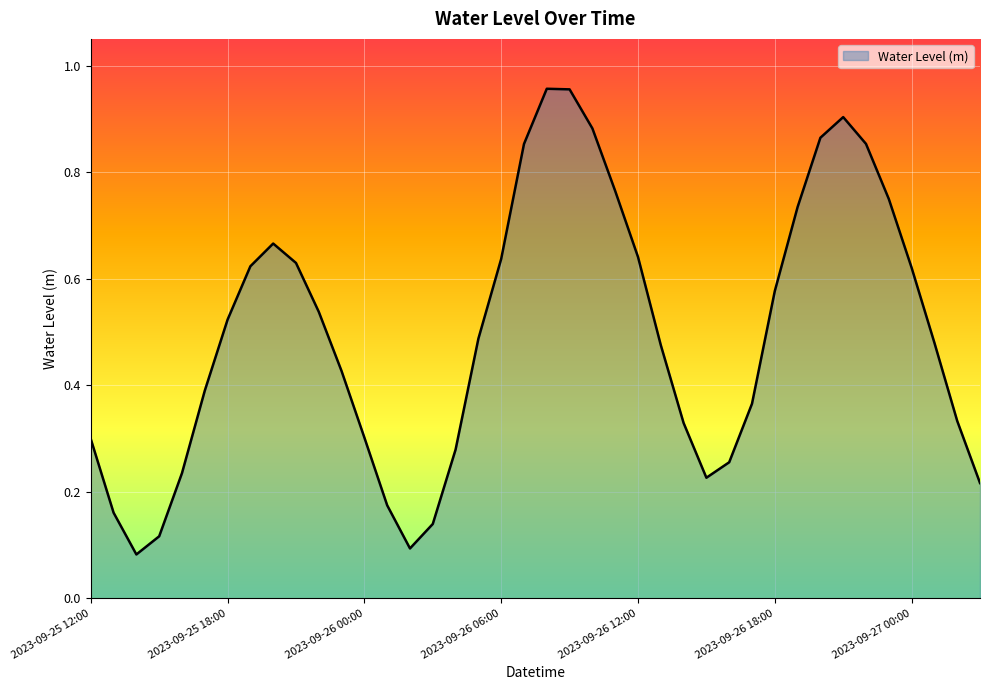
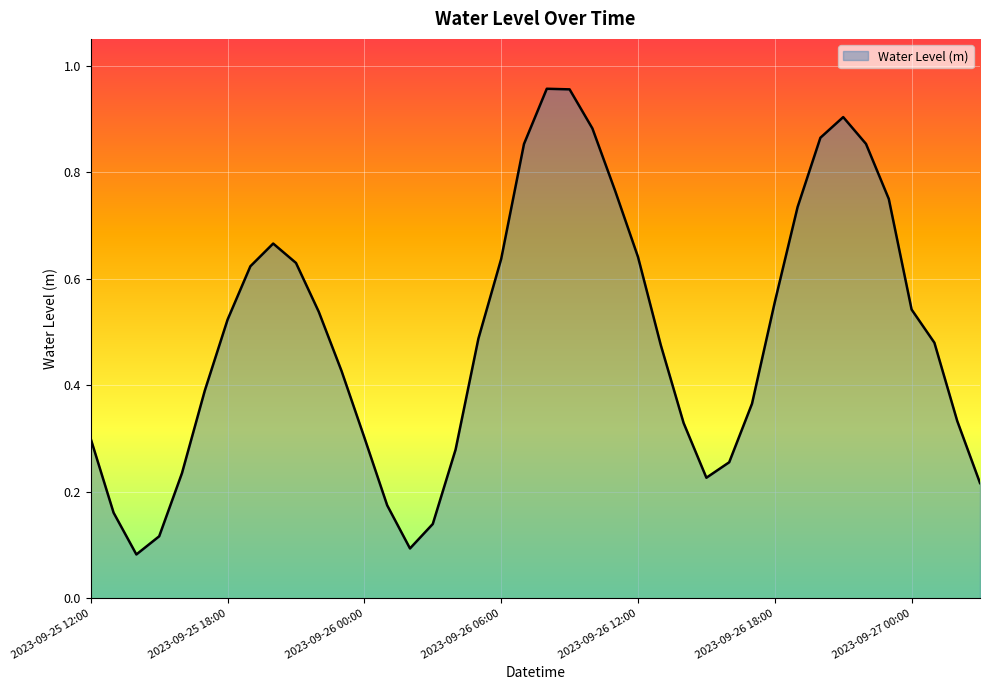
  {
    "2023-09-25 12:00": 0.30,
    "2023-09-25 18:00": 0.52,
    "2023-09-26 00:00": 0.30,
    "2023-09-26 06:00": 0.64,
    "2023-09-26 12:00": 0.64,
-   "2023-09-26 18:00": 0.58,
-   "2023-09-27 00:00": 0.62
+   "2023-09-26 18:00": 0.56,
+   "2023-09-27 00:00": 0.54
  }
